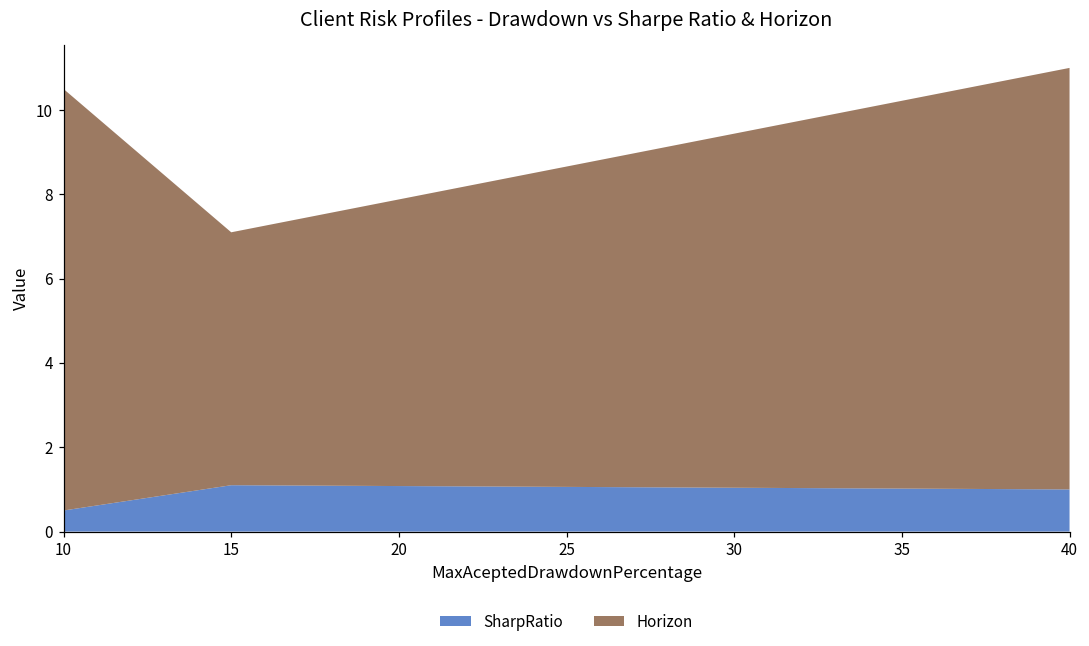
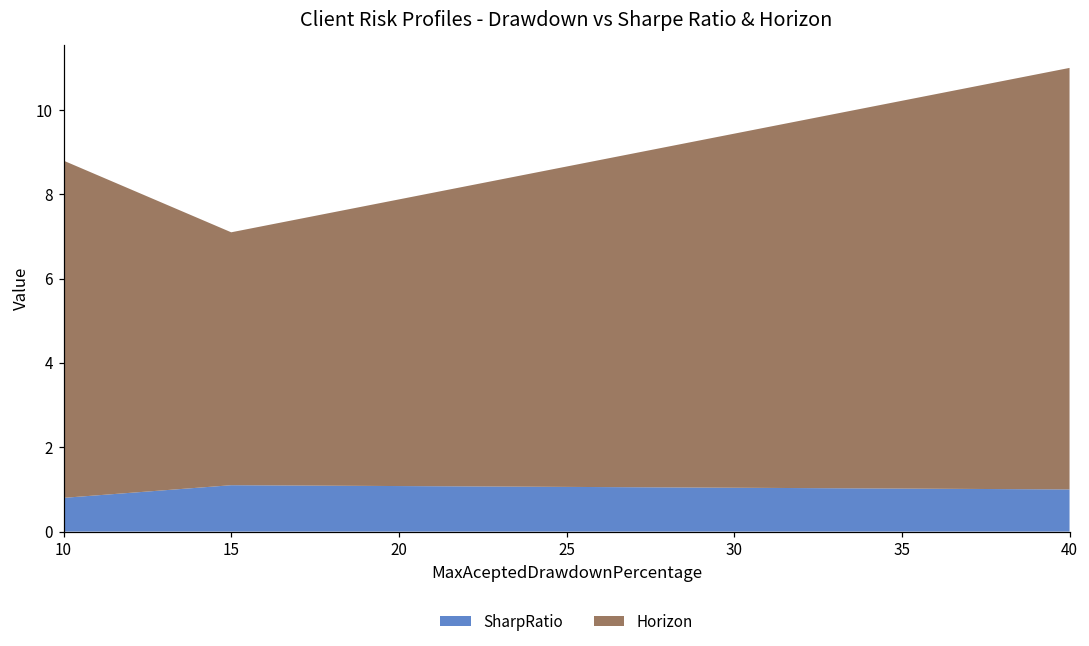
  {
    "SharpRatio": {
-     "10": 0.5,
+     "10": 0.8,
      "15": 1.1,
      "40": 1.0
    },
    "Horizon": {
-     "10": 10,
+     "10": 8,
      "15": 6,
      "40": 10
    }
  }
